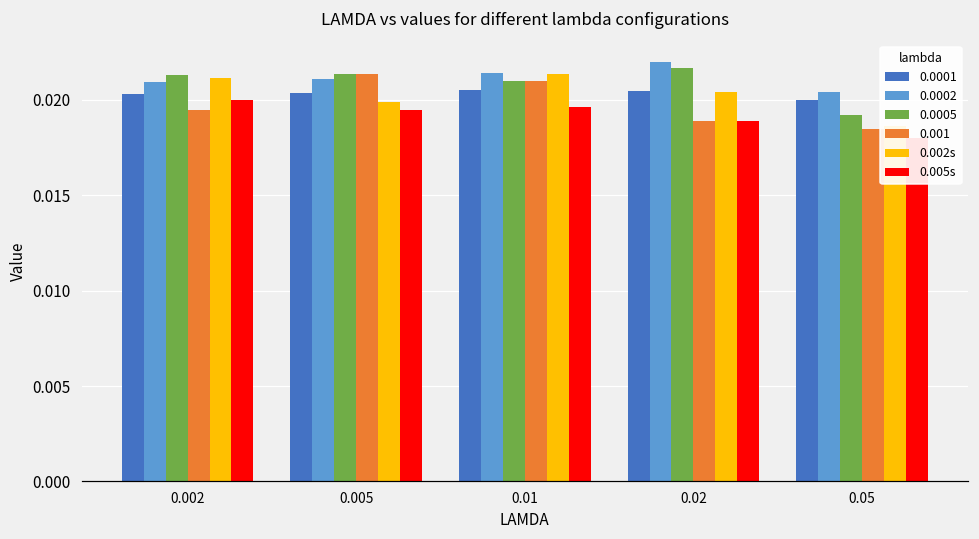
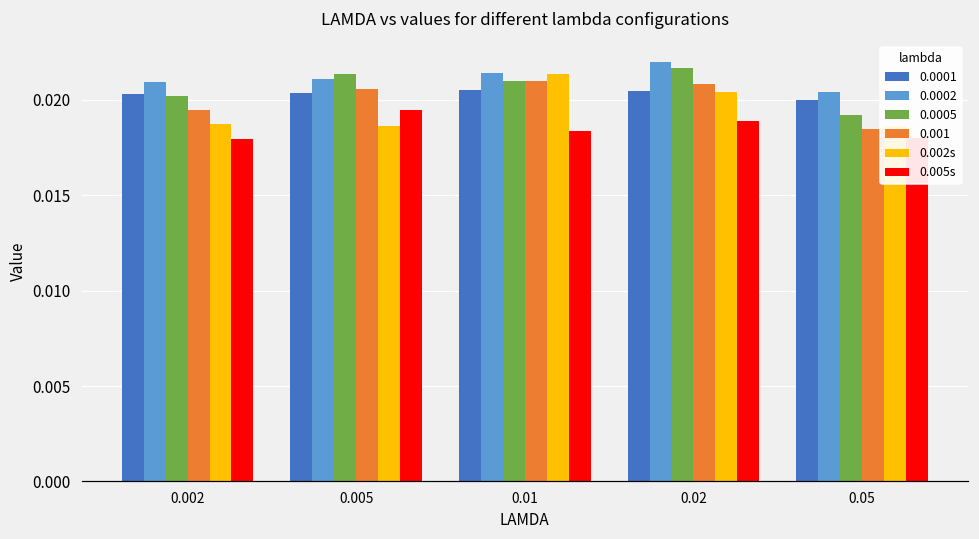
  {
    "0.0005": {
-     "0.002": 0.0213,
+     "0.002": 0.0202,
      "0.005": 0.0213,
      "0.01": 0.0209,
      "0.02": 0.0216,
      "0.05": 0.0192
    },
    "0.001": {
      "0.002": 0.0195,
-     "0.005": 0.0214,
+     "0.005": 0.0206,
      "0.01": 0.0210,
-     "0.02": 0.0189,
+     "0.02": 0.0208,
      "0.05": 0.0185
    },
    "0.002s": {
-     "0.002": 0.0211,
-     "0.005": 0.0199,
+     "0.002": 0.0187,
+     "0.005": 0.0186,
      "0.01": 0.0213,
      "0.02": 0.0204
    },
    "0.005s": {
-     "0.002": 0.0200,
+     "0.002": 0.0179,
      "0.005": 0.0195,
-     "0.01": 0.0196,
+     "0.01": 0.0184,
      "0.02": 0.0189
    }
  }
